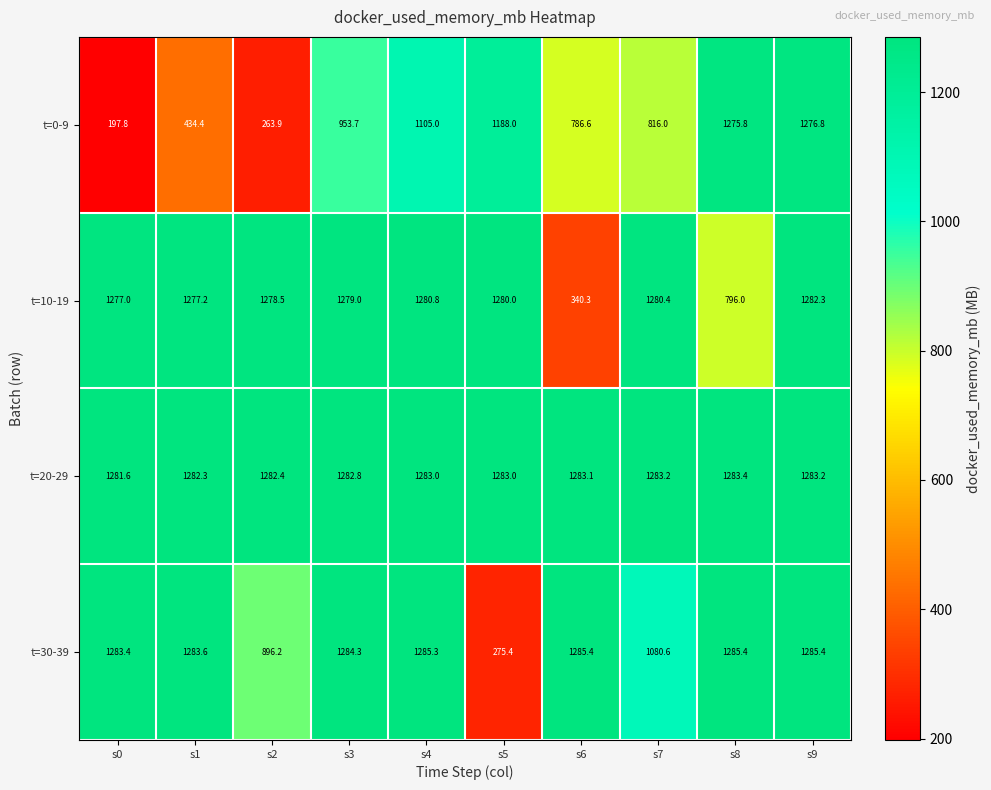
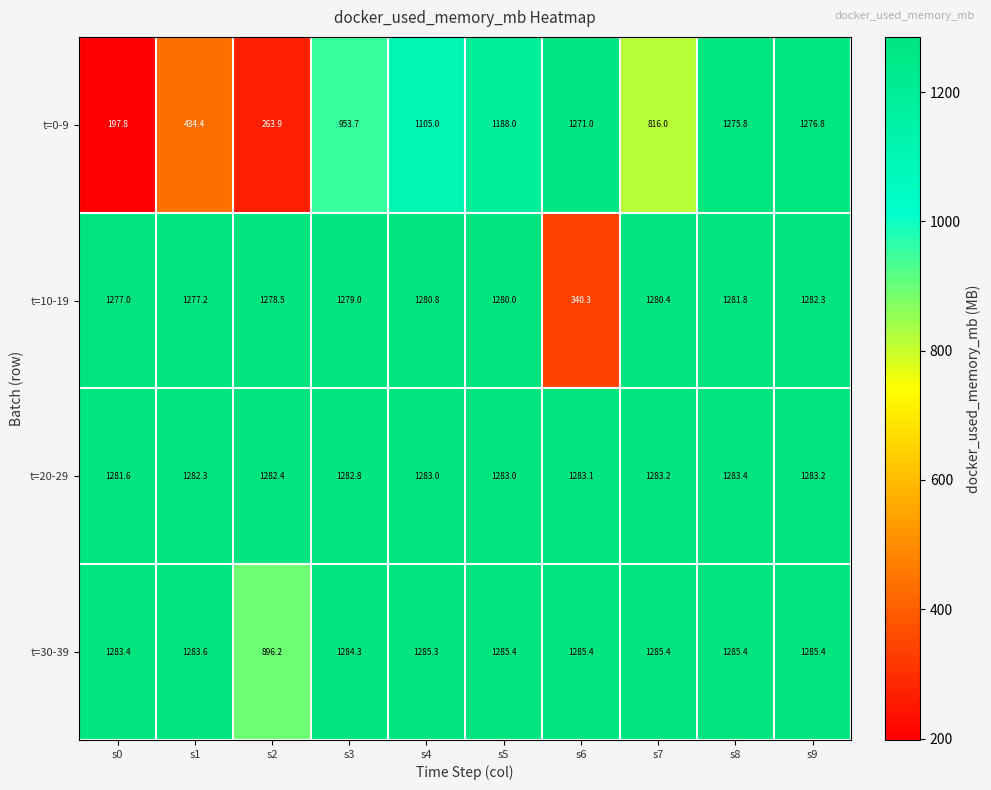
  {
    "t=0-9": {
      "s0": 197.8,
      "s1": 434.4,
      "s2": 263.9,
      "s3": 953.7,
      "s4": 1105.0,
      "s5": 1188.0,
-     "s6": 786.6,
+     "s6": 1271.0,
      "s7": 816.0,
      "s8": 1275.8,
      "s9": 1276.8
    },
    "t=10-19": {
      "s0": 1277.0,
      "s1": 1277.2,
      "s2": 1278.5,
      "s3": 1279.0,
      "s4": 1280.8,
      "s5": 1280.0,
      "s6": 340.3,
      "s7": 1280.4,
-     "s8": 796.0,
+     "s8": 1281.8,
      "s9": 1282.3
    },
    "t=20-29": {
      "s0": 1281.6,
      "s1": 1282.3,
      "s2": 1282.4,
      "s3": 1282.8,
      "s4": 1283.0,
      "s5": 1283.0,
      "s6": 1283.1,
      "s7": 1283.2,
      "s8": 1283.4,
      "s9": 1283.2
    },
    "t=30-39": {
      "s0": 1283.4,
      "s1": 1283.6,
      "s2": 896.2,
      "s3": 1284.3,
      "s4": 1285.3,
-     "s5": 275.4,
+     "s5": 1285.4,
      "s6": 1285.4,
-     "s7": 1080.6,
+     "s7": 1285.4,
      "s8": 1285.4,
      "s9": 1285.4
    }
  }
